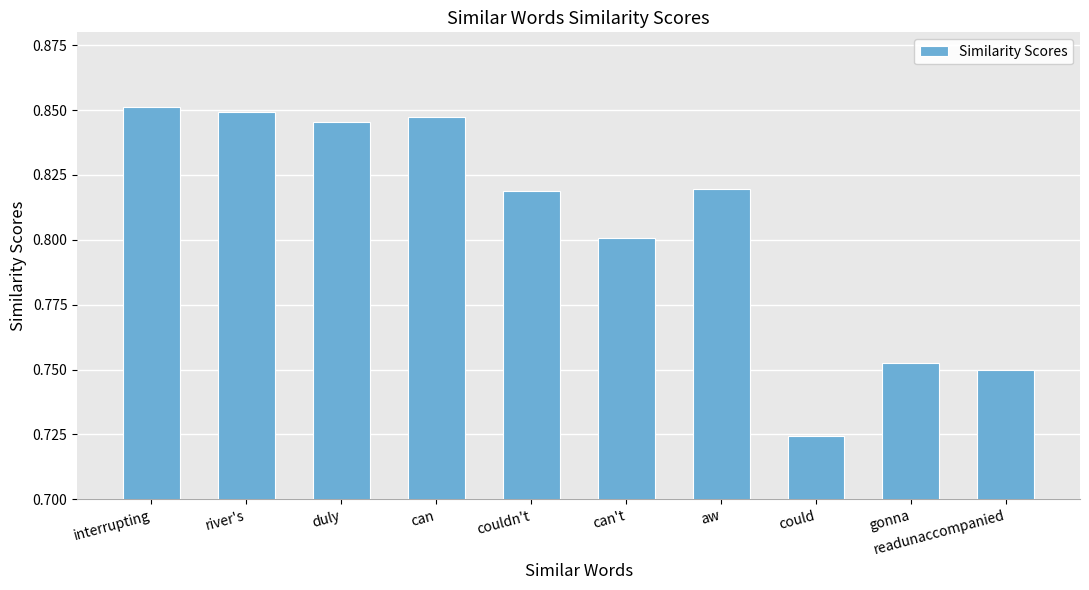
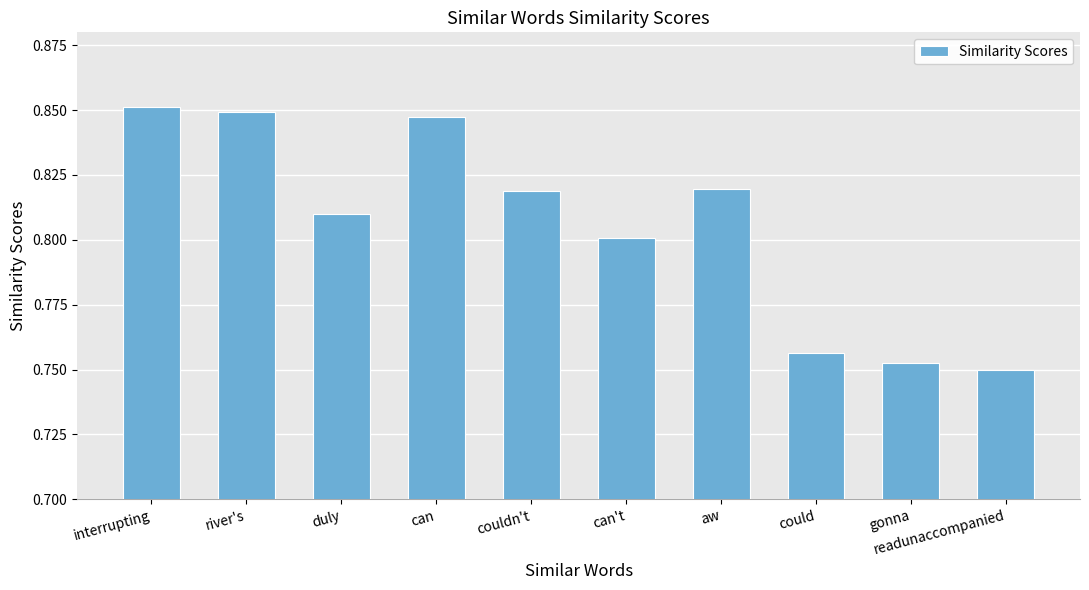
  {
    "interrupting": 0.851,
    "river's": 0.849,
-   "duly": 0.845,
+   "duly": 0.810,
    "can": 0.848,
    "couldn't": 0.819,
    "can't": 0.801,
    "aw": 0.820,
-   "could": 0.724,
+   "could": 0.756,
    "gonna": 0.753,
    "readunaccompanied": 0.750
  }
